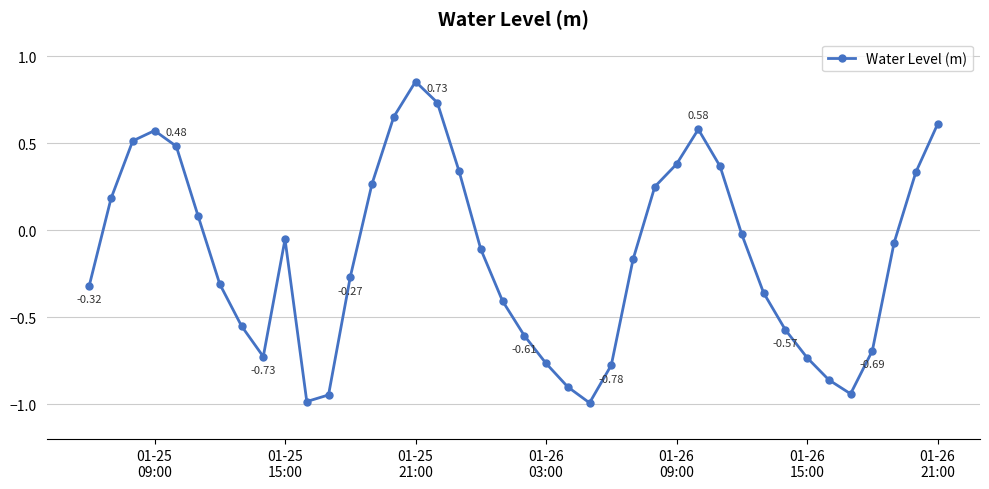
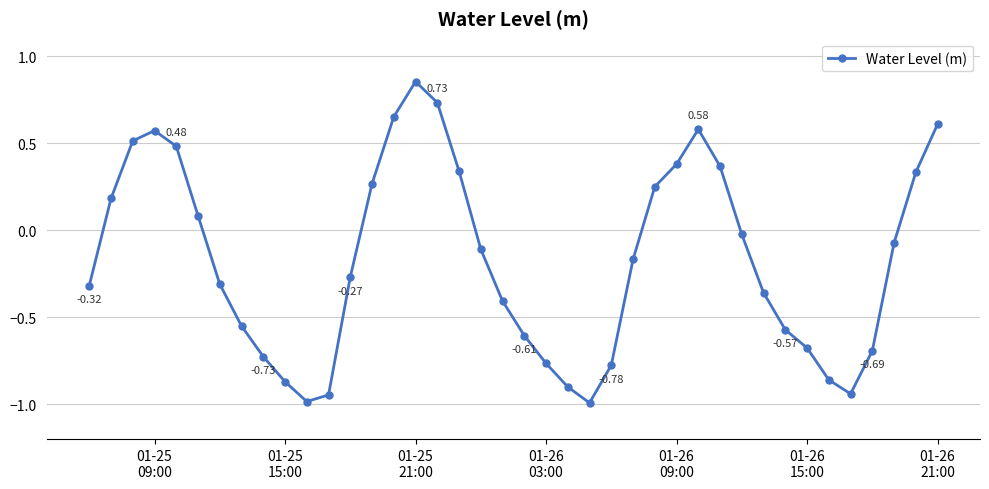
  {
    "01-25 09:00": 0.57,
-   "01-25 15:00": -0.05,
+   "01-25 15:00": -0.87,
    "01-25 21:00": 0.85,
    "01-26 03:00": -0.77,
    "01-26 09:00": 0.38,
-   "01-26 15:00": -0.73,
+   "01-26 15:00": -0.68,
    "01-26 21:00": 0.61
  }
